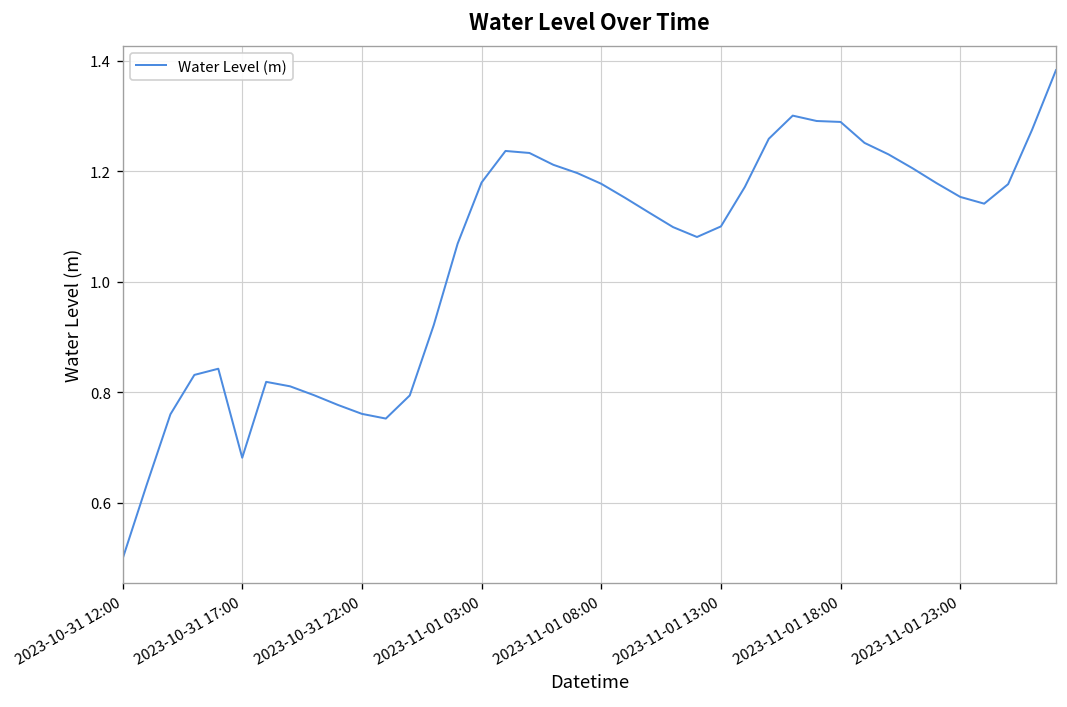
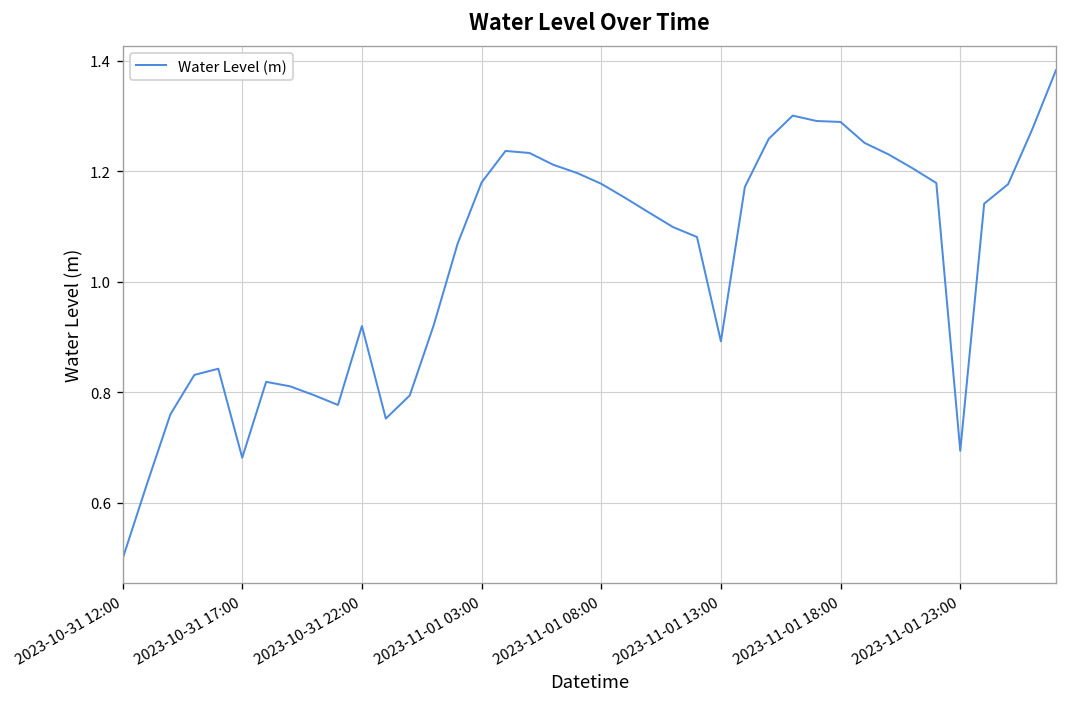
  {
    "2023-10-31 12:00": 0.50,
    "2023-10-31 17:00": 0.68,
-   "2023-10-31 22:00": 0.76,
+   "2023-10-31 22:00": 0.92,
    "2023-11-01 03:00": 1.18,
    "2023-11-01 08:00": 1.18,
-   "2023-11-01 13:00": 1.10,
+   "2023-11-01 13:00": 0.89,
    "2023-11-01 18:00": 1.29,
-   "2023-11-01 23:00": 1.15
+   "2023-11-01 23:00": 0.69
  }
